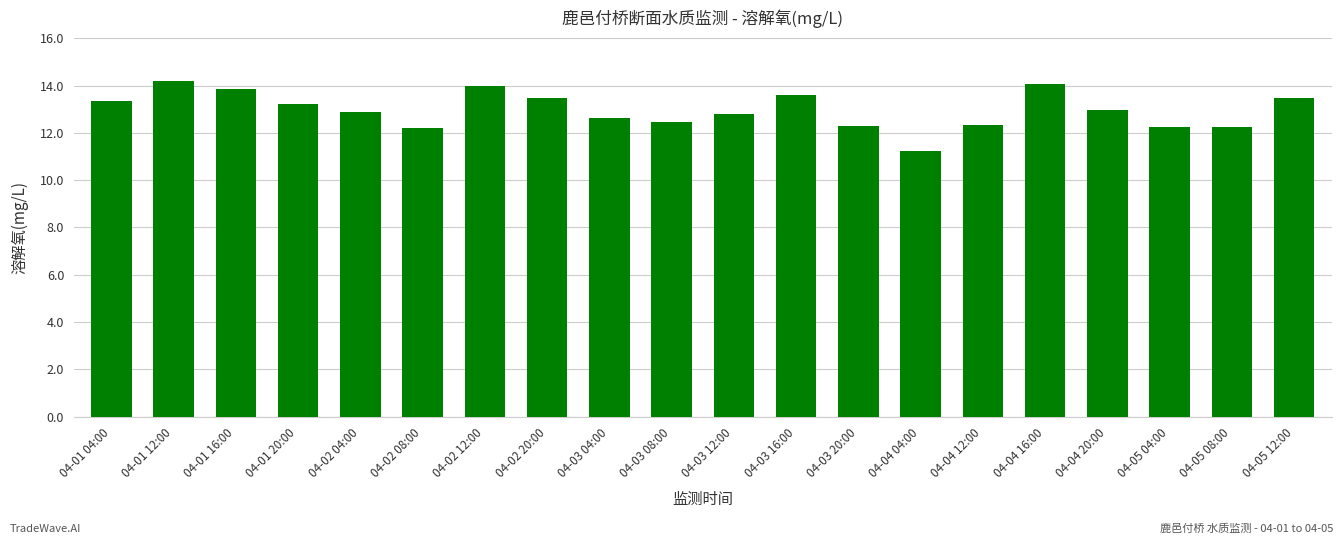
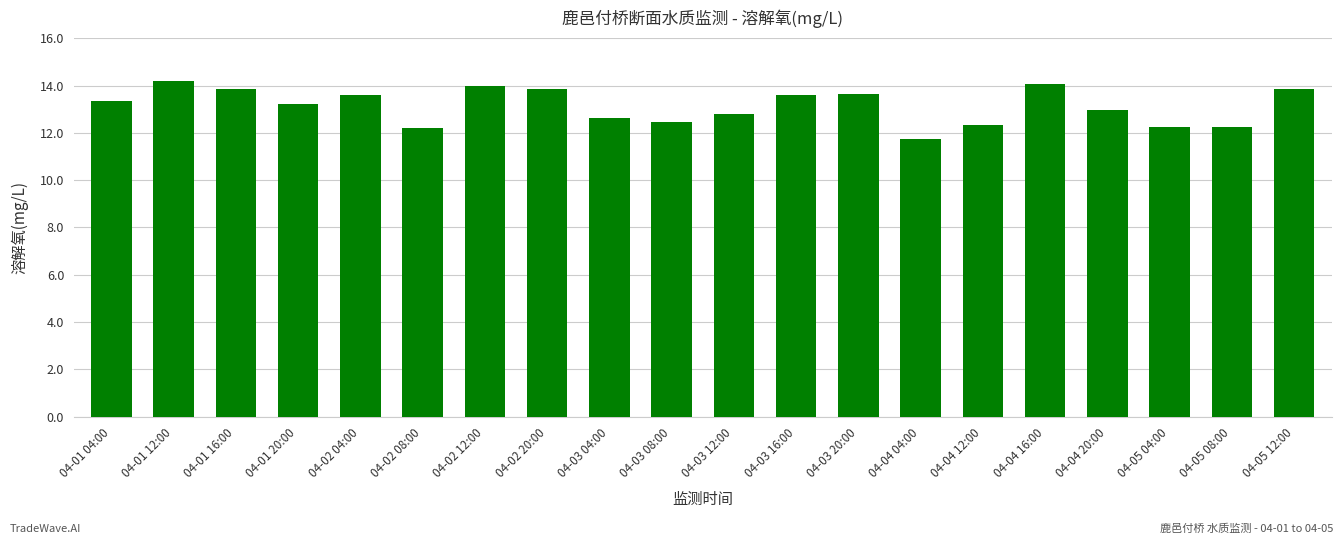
  {
    "04-01 04:00": 13.3,
    "04-01 12:00": 14.2,
    "04-01 16:00": 13.9,
    "04-01 20:00": 13.2,
-   "04-02 04:00": 12.9,
+   "04-02 04:00": 13.6,
    "04-02 08:00": 12.2,
    "04-02 12:00": 14.0,
-   "04-02 20:00": 13.5,
+   "04-02 20:00": 13.8,
    "04-03 04:00": 12.6,
    "04-03 08:00": 12.5,
    "04-03 12:00": 12.8,
    "04-03 16:00": 13.6,
-   "04-03 20:00": 12.3,
-   "04-04 04:00": 11.2,
+   "04-03 20:00": 13.6,
+   "04-04 04:00": 11.8,
    "04-04 12:00": 12.4,
    "04-04 16:00": 14.1,
    "04-04 20:00": 13.0,
    "04-05 04:00": 12.3,
    "04-05 08:00": 12.3,
-   "04-05 12:00": 13.5
+   "04-05 12:00": 13.9
  }
